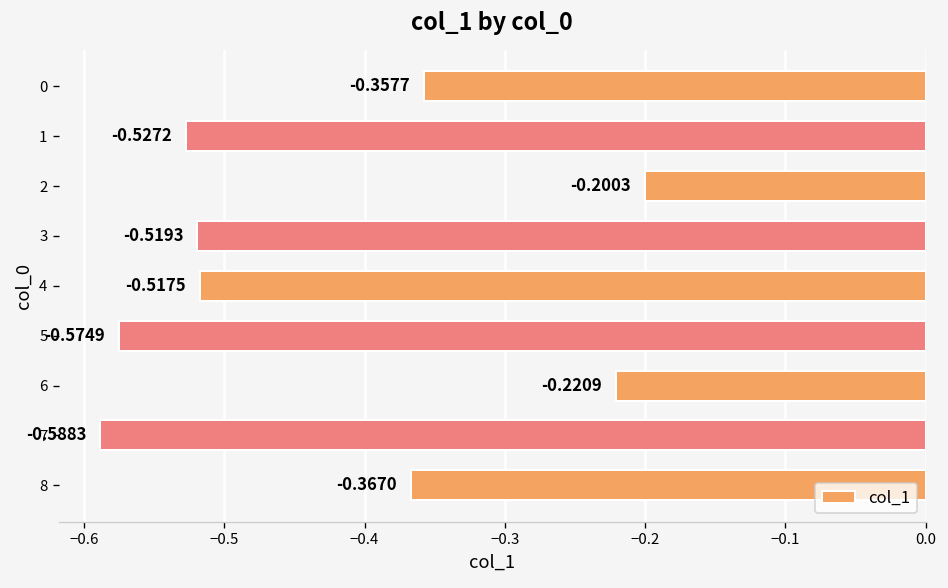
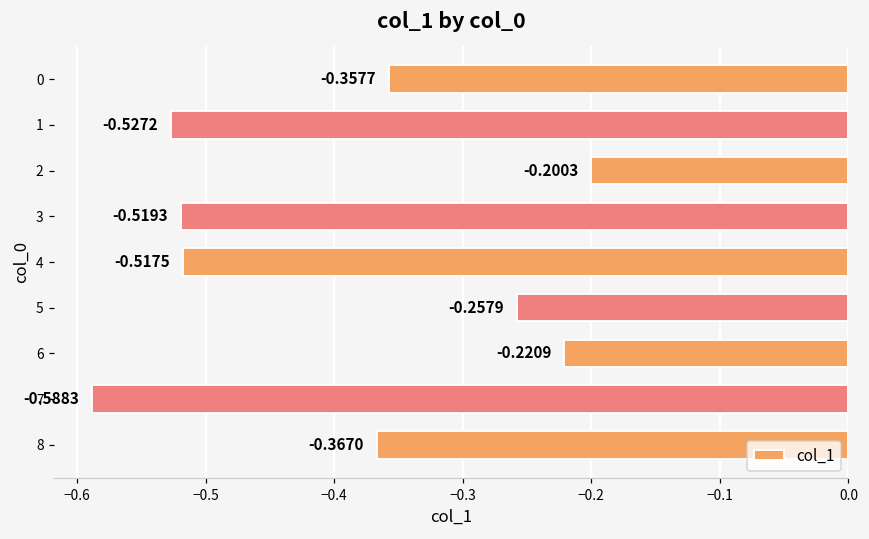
  {
    "0": -0.3577,
    "1": -0.5272,
    "2": -0.2003,
    "3": -0.5193,
    "4": -0.5175,
-   "5": -0.5749,
+   "5": -0.2579,
    "6": -0.2209,
    "7": -0.5883,
    "8": -0.3670
  }
